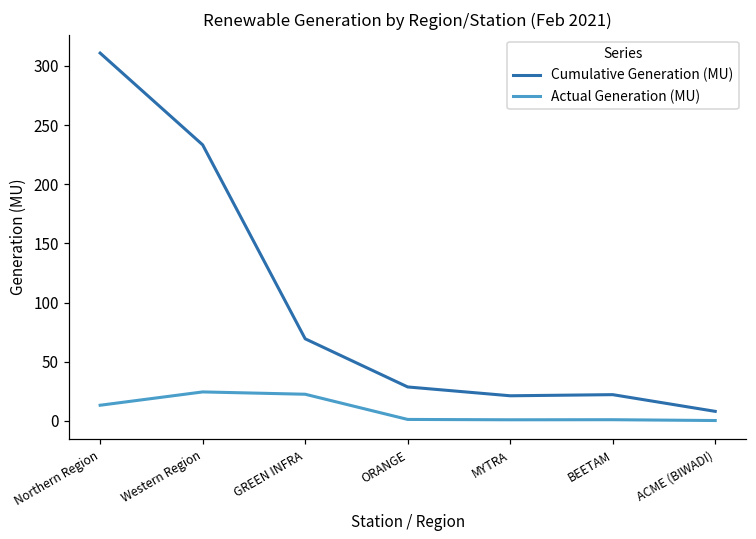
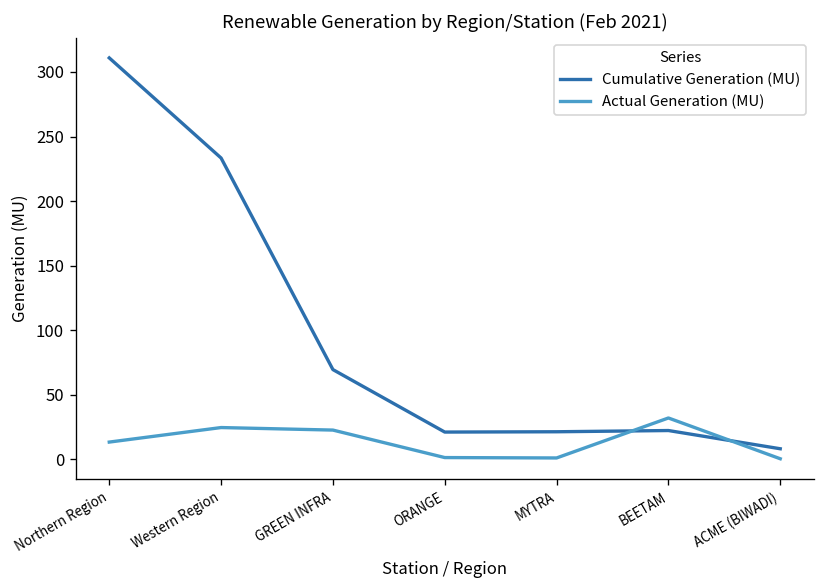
  {
    "Cumulative Generation (MU)": {
      "Northern Region": 311,
      "Western Region": 233,
      "GREEN INFRA": 69,
-     "ORANGE": 29,
+     "ORANGE": 21,
      "MYTRA": 21,
      "BEETAM": 22,
      "ACME (BIWADI)": 8
    },
    "Actual Generation (MU)": {
      "Northern Region": 13,
      "Western Region": 24,
      "GREEN INFRA": 23,
      "ORANGE": 1,
      "MYTRA": 1,
-     "BEETAM": 1,
+     "BEETAM": 32,
      "ACME (BIWADI)": 0
    }
  }
